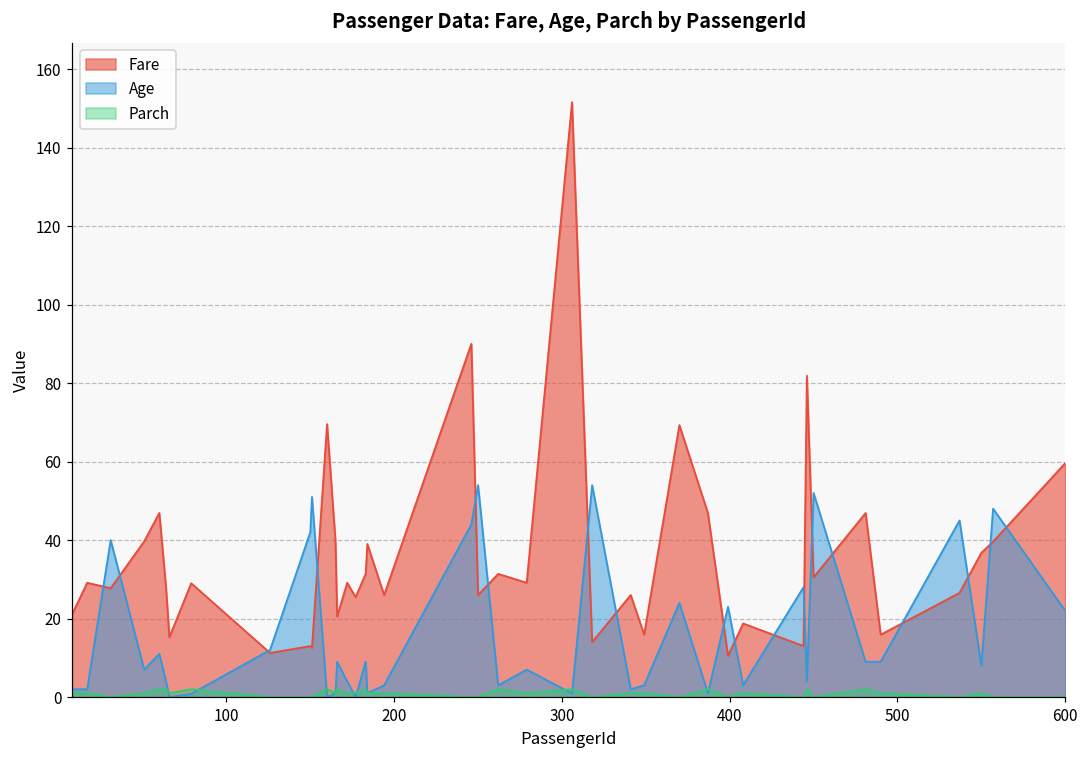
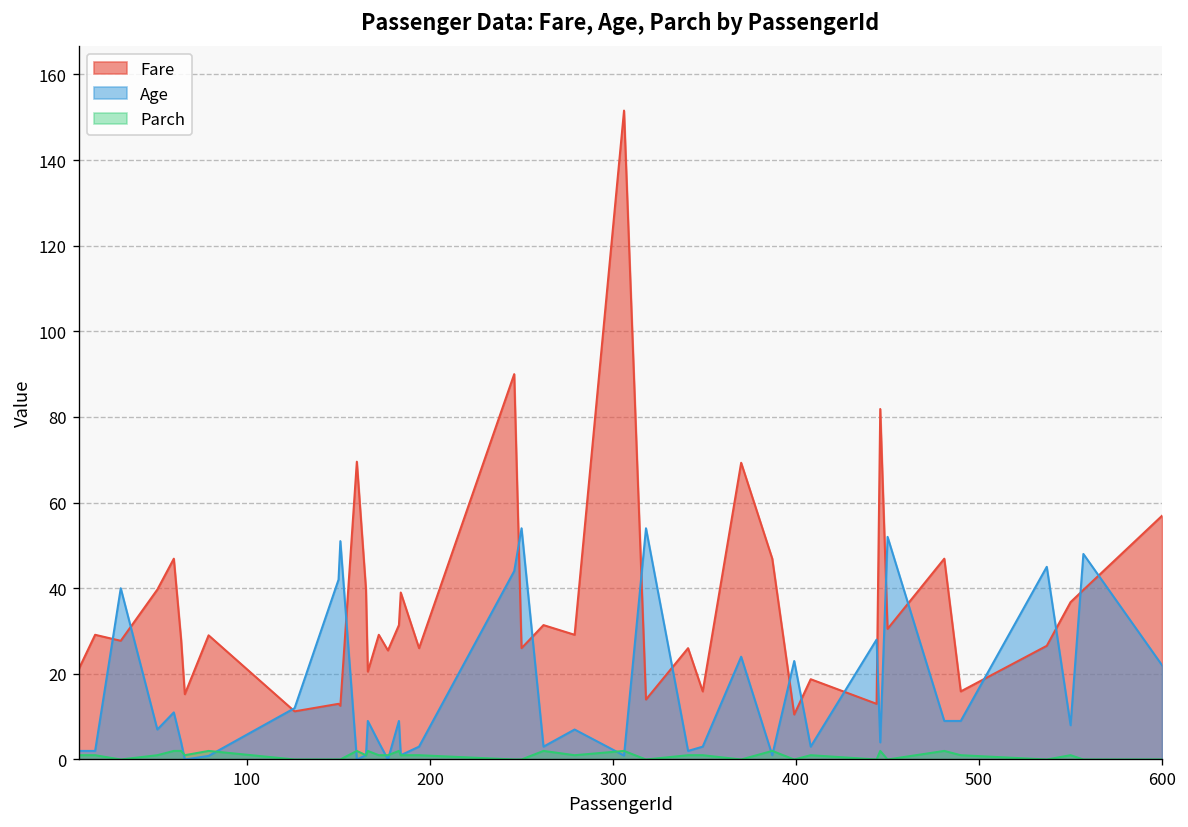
  {
    "Fare": {
-     "600": 60
+     "600": 57
    },
    "Age": {
      "600": 22
    },
    "Parch": {
      "600": 0
    }
  }
